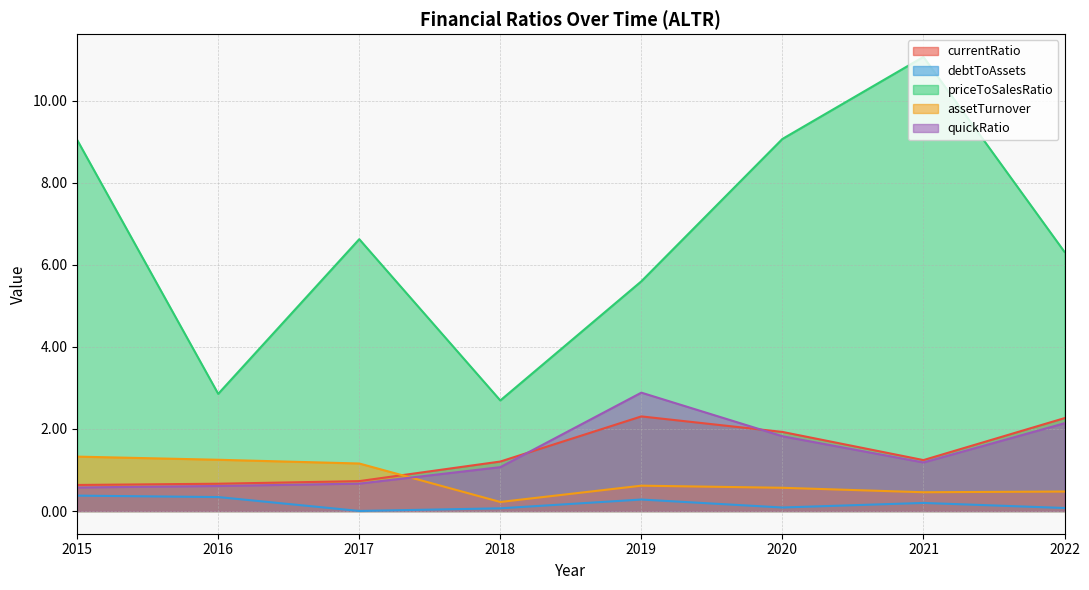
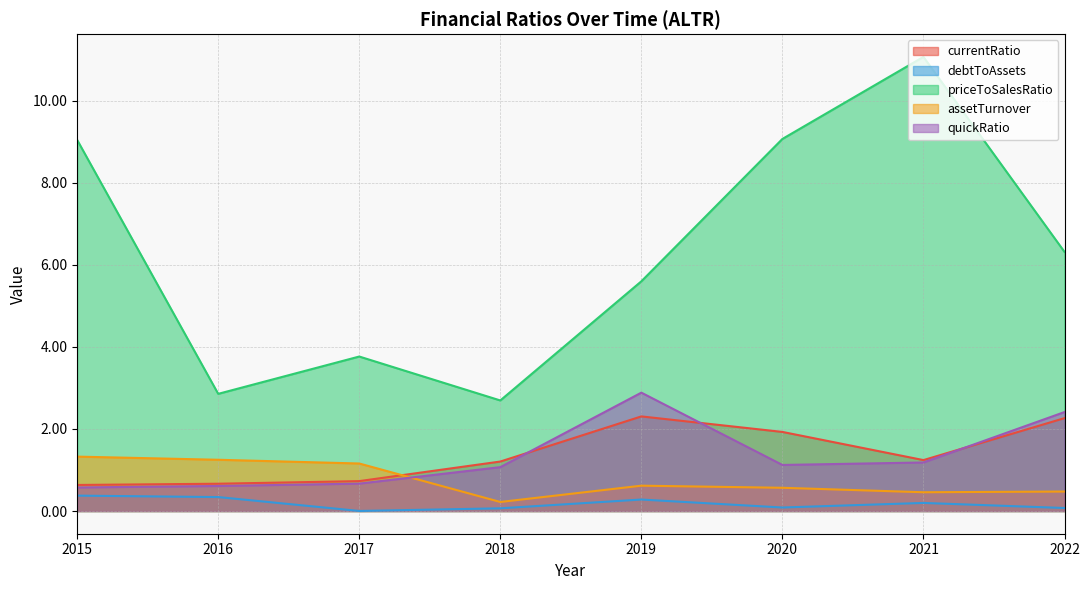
  {
    "currentRatio": {
      "2018": 1.2,
      "2019": 2.3,
      "2020": 1.9,
      "2022": 2.3
    },
    "debtToAssets": {
      "2015": 0.4,
      "2016": 0.3,
      "2017": 0.0,
      "2018": 0.1,
      "2019": 0.3,
      "2020": 0.1,
      "2021": 0.2,
      "2022": 0.1
    },
    "priceToSalesRatio": {
      "2015": 9.0,
      "2016": 2.9,
-     "2017": 6.6,
+     "2017": 3.8,
      "2018": 2.7,
      "2019": 5.6,
      "2020": 9.1,
      "2022": 6.3
    },
    "assetTurnover": {
      "2015": 1.3,
      "2016": 1.2,
      "2017": 1.2,
      "2018": 0.2,
      "2019": 0.6,
      "2020": 0.6,
      "2021": 0.5,
      "2022": 0.5
    },
    "quickRatio": {
      "2018": 1.1,
      "2019": 2.9,
-     "2020": 1.8,
-     "2022": 2.1
+     "2020": 1.1,
+     "2022": 2.4
    }
  }
